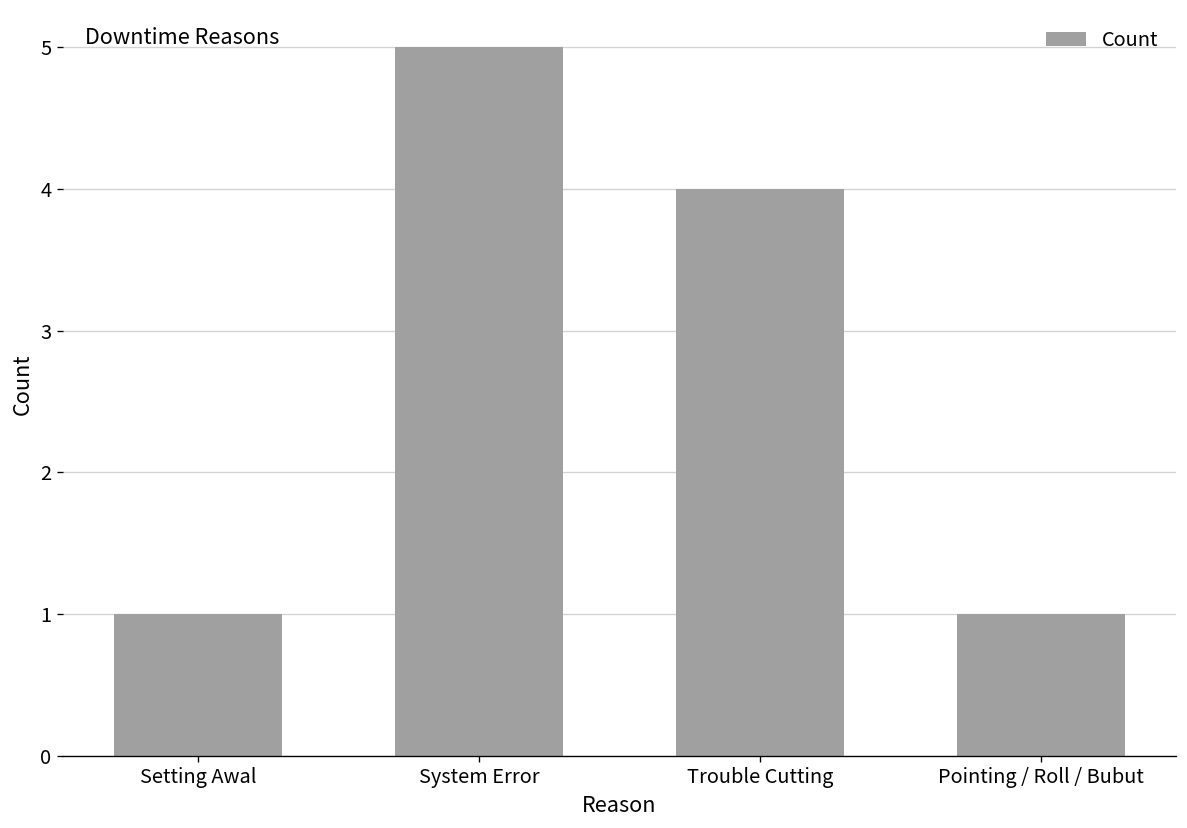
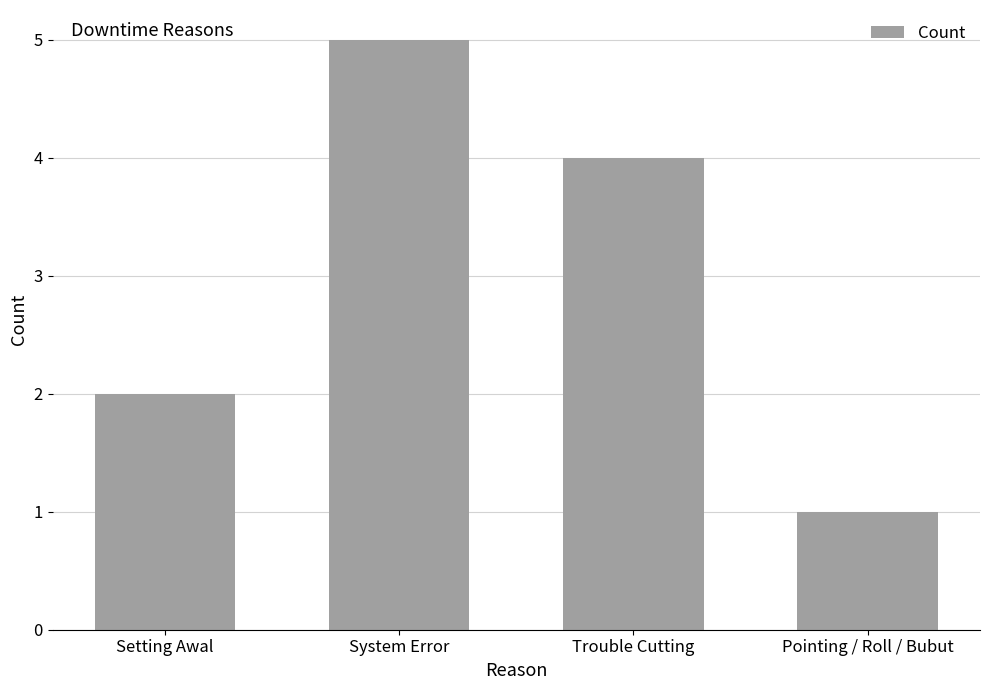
  {
-   "Setting Awal": 1,
+   "Setting Awal": 2,
    "System Error": 5,
    "Trouble Cutting": 4,
    "Pointing / Roll / Bubut": 1
  }
